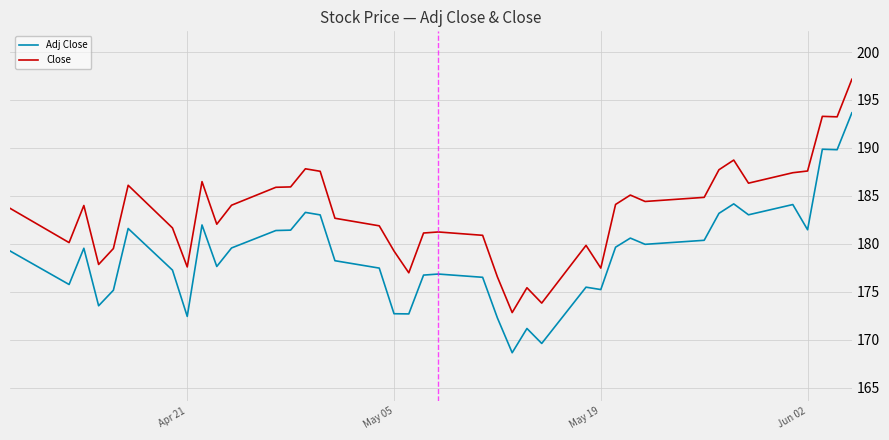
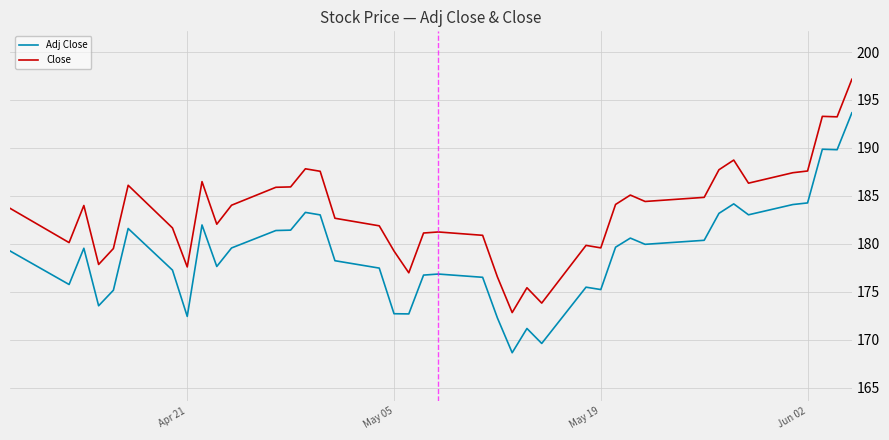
  {
    "Adj Close": {
      "Apr 21": 172,
      "May 05": 173,
      "May 19": 175,
-     "Jun 02": 181
+     "Jun 02": 184
    },
    "Close": {
      "Apr 21": 178,
      "May 05": 179,
-     "May 19": 177,
+     "May 19": 180,
      "Jun 02": 188
    }
  }
